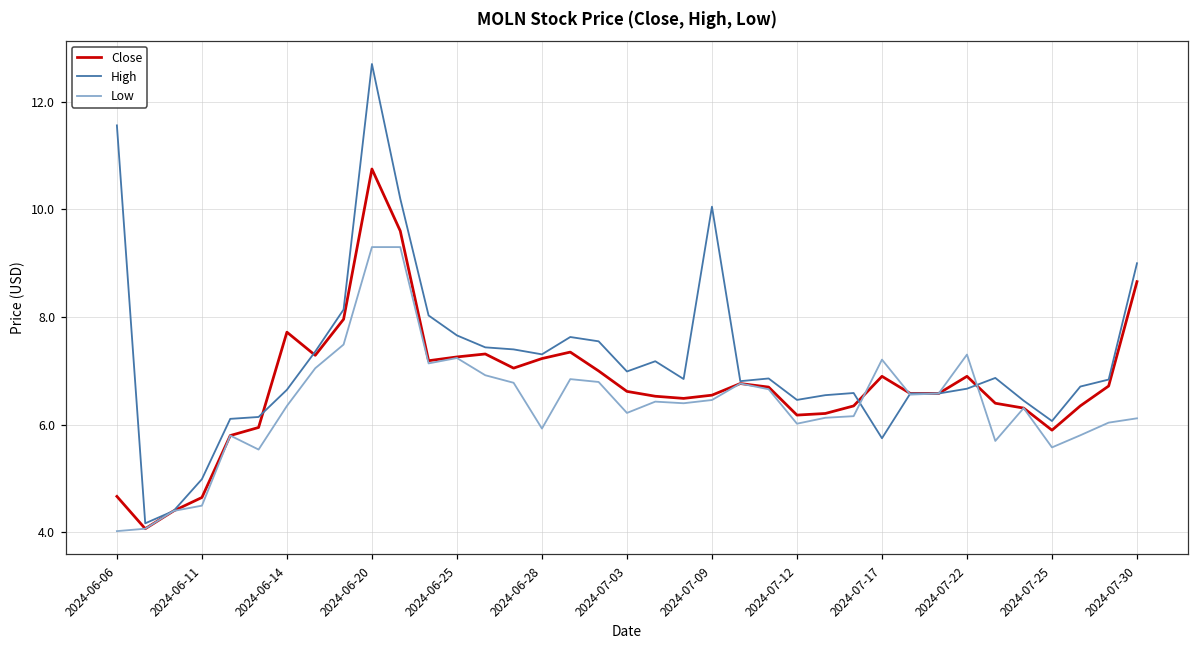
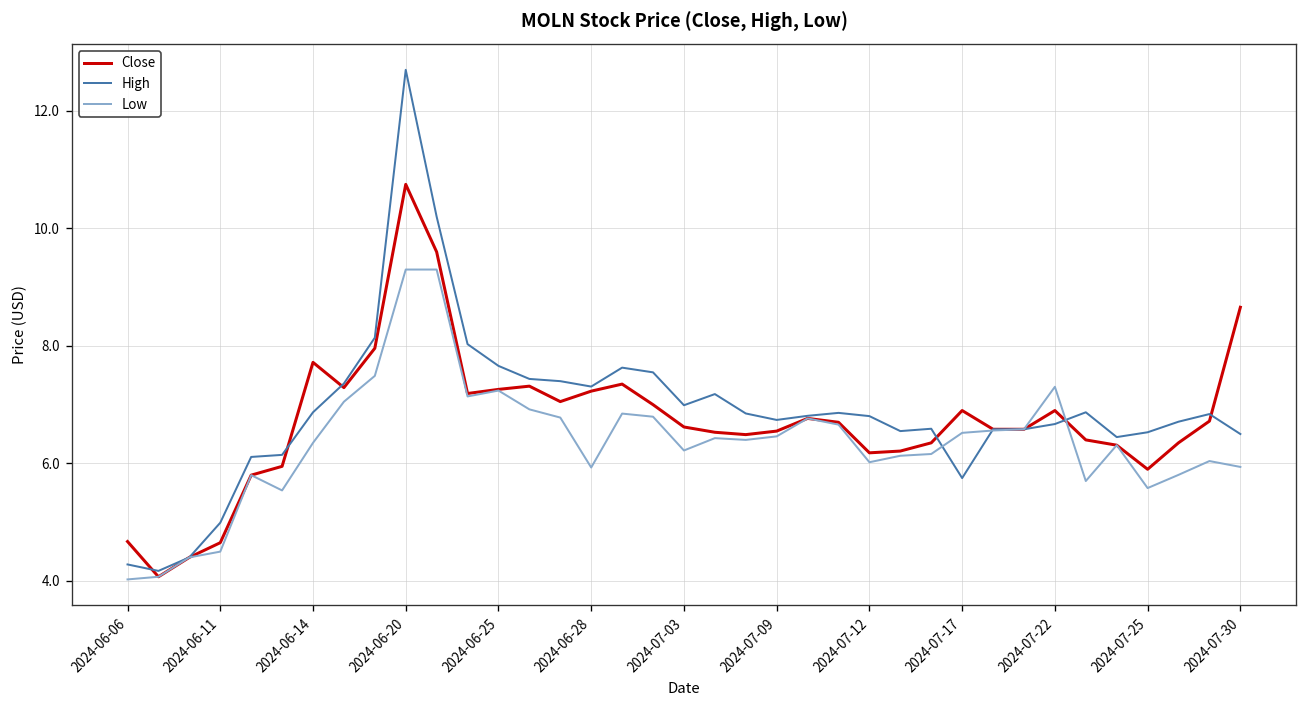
  {
    "Close": {
      "2024-06-06": 4.7,
      "2024-06-11": 4.7,
      "2024-06-14": 7.7,
      "2024-06-20": 10.8,
      "2024-06-28": 7.2,
      "2024-07-03": 6.6,
      "2024-07-09": 6.6,
      "2024-07-12": 6.2,
      "2024-07-17": 6.9,
      "2024-07-22": 6.9,
      "2024-07-25": 5.9,
      "2024-07-30": 8.7
    },
    "High": {
-     "2024-06-06": 11.6,
+     "2024-06-06": 4.3,
      "2024-06-11": 5.0,
-     "2024-06-14": 6.7,
+     "2024-06-14": 6.9,
      "2024-06-20": 12.7,
      "2024-06-25": 7.7,
      "2024-06-28": 7.3,
      "2024-07-03": 7.0,
-     "2024-07-09": 10.1,
-     "2024-07-12": 6.5,
+     "2024-07-09": 6.7,
+     "2024-07-12": 6.8,
      "2024-07-17": 5.8,
      "2024-07-22": 6.7,
-     "2024-07-25": 6.1,
-     "2024-07-30": 9.0
+     "2024-07-25": 6.5,
+     "2024-07-30": 6.5
    },
    "Low": {
      "2024-06-06": 4.0,
      "2024-06-11": 4.5,
      "2024-06-14": 6.4,
      "2024-06-20": 9.3,
      "2024-06-28": 5.9,
      "2024-07-03": 6.2,
      "2024-07-09": 6.5,
      "2024-07-12": 6.0,
-     "2024-07-17": 7.2,
+     "2024-07-17": 6.5,
      "2024-07-22": 7.3,
      "2024-07-25": 5.6,
-     "2024-07-30": 6.1
+     "2024-07-30": 5.9
    }
  }
